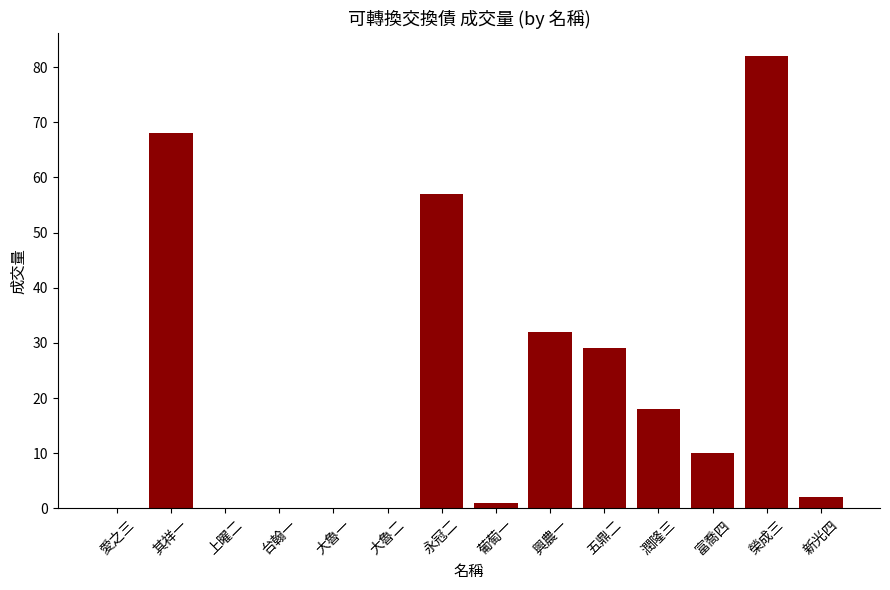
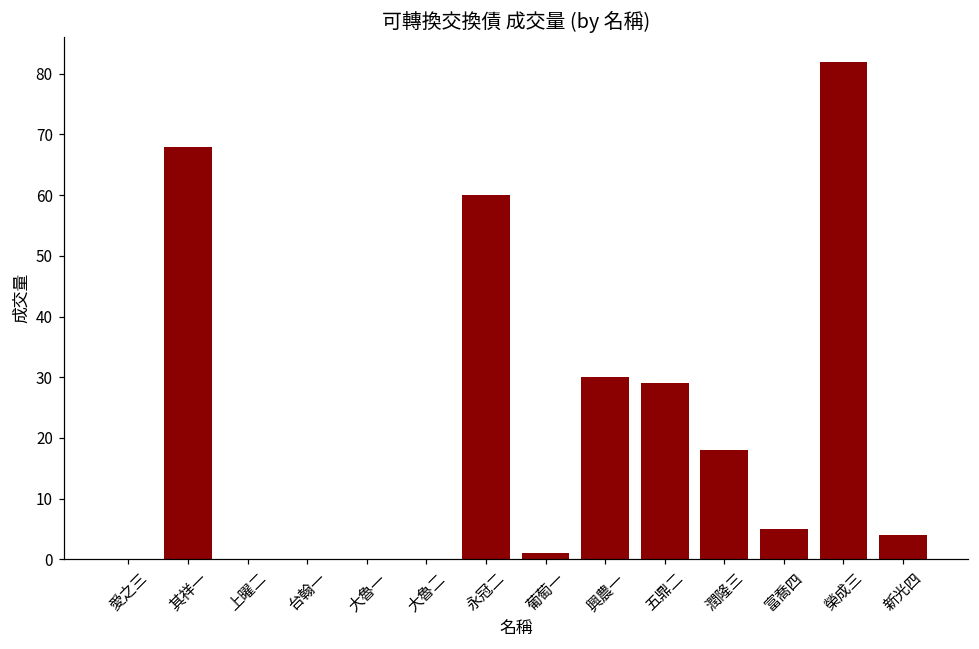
  {
    "愛之三": 0,
    "其祥一": 68,
    "上曜二": 0,
    "台翰一": 0,
    "大魯一": 0,
    "大魯二": 0,
-   "永冠二": 57,
+   "永冠二": 60,
    "葡萄一": 1,
-   "興農一": 32,
+   "興農一": 30,
    "五鼎二": 29,
    "潤隆三": 18,
-   "富喬四": 10,
+   "富喬四": 5,
    "榮成三": 82,
-   "新光四": 2
+   "新光四": 4
  }
